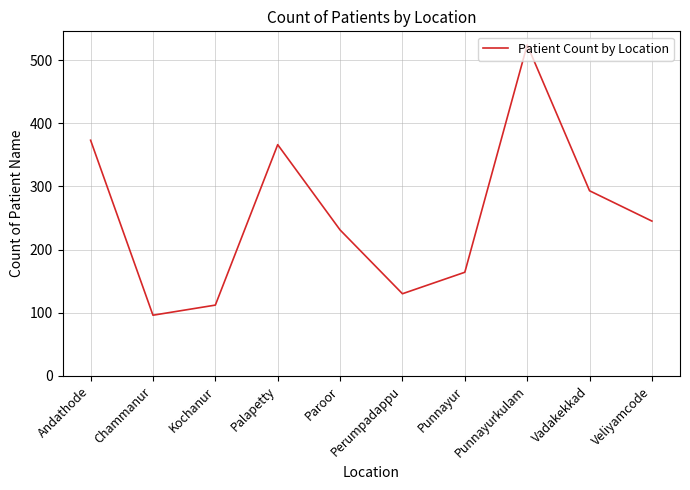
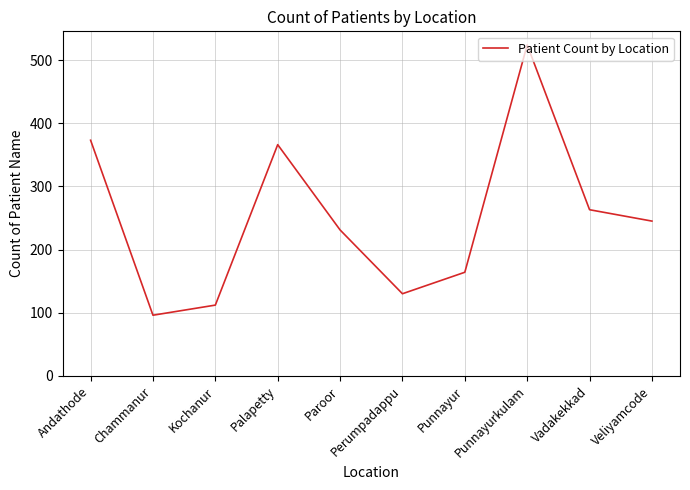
  {
    "Andathode": 370,
    "Chammanur": 100,
    "Kochanur": 110,
    "Palapetty": 370,
    "Paroor": 230,
    "Perumpadappu": 130,
    "Punnayur": 160,
-   "Vadakekkad": 290,
+   "Vadakekkad": 260,
    "Veliyamcode": 250
  }
